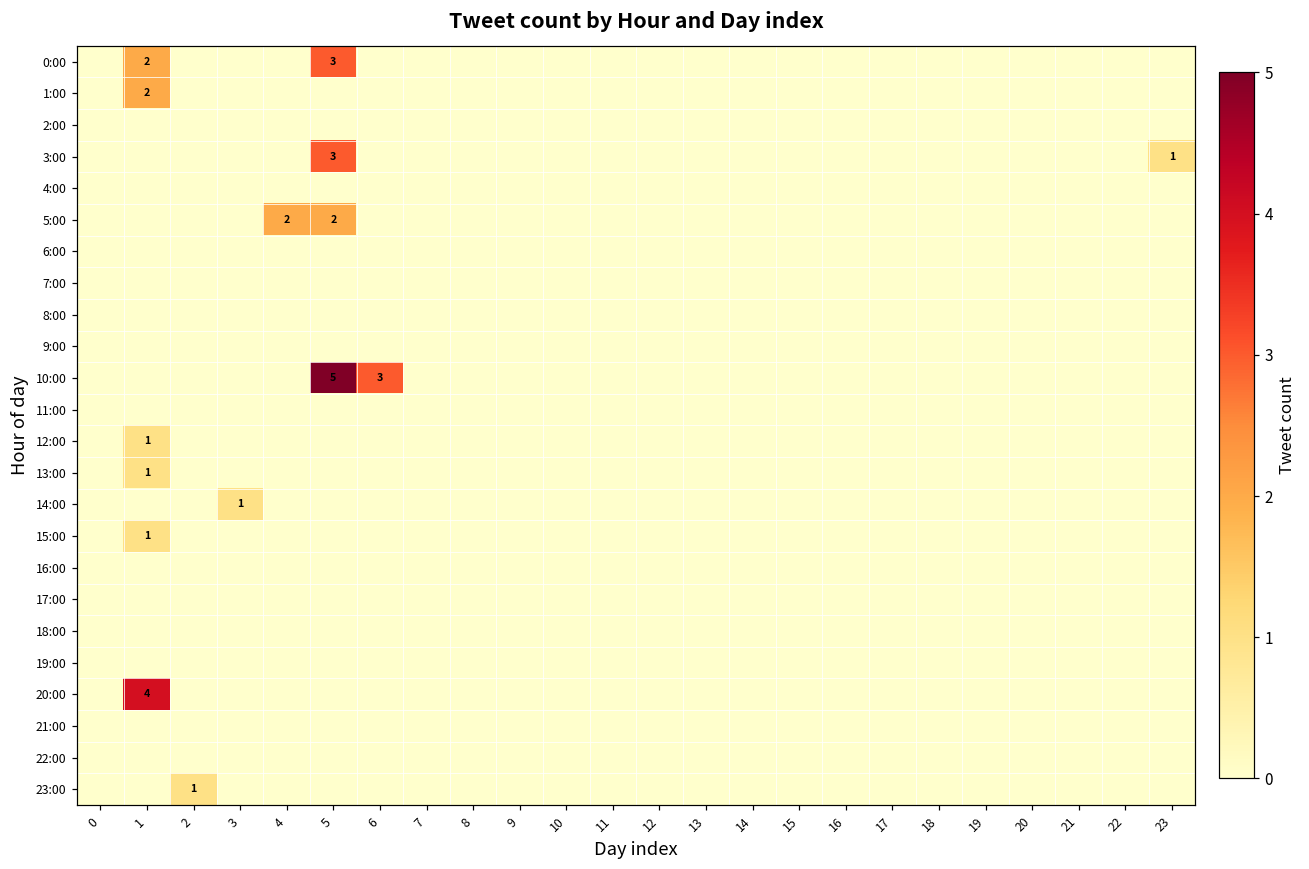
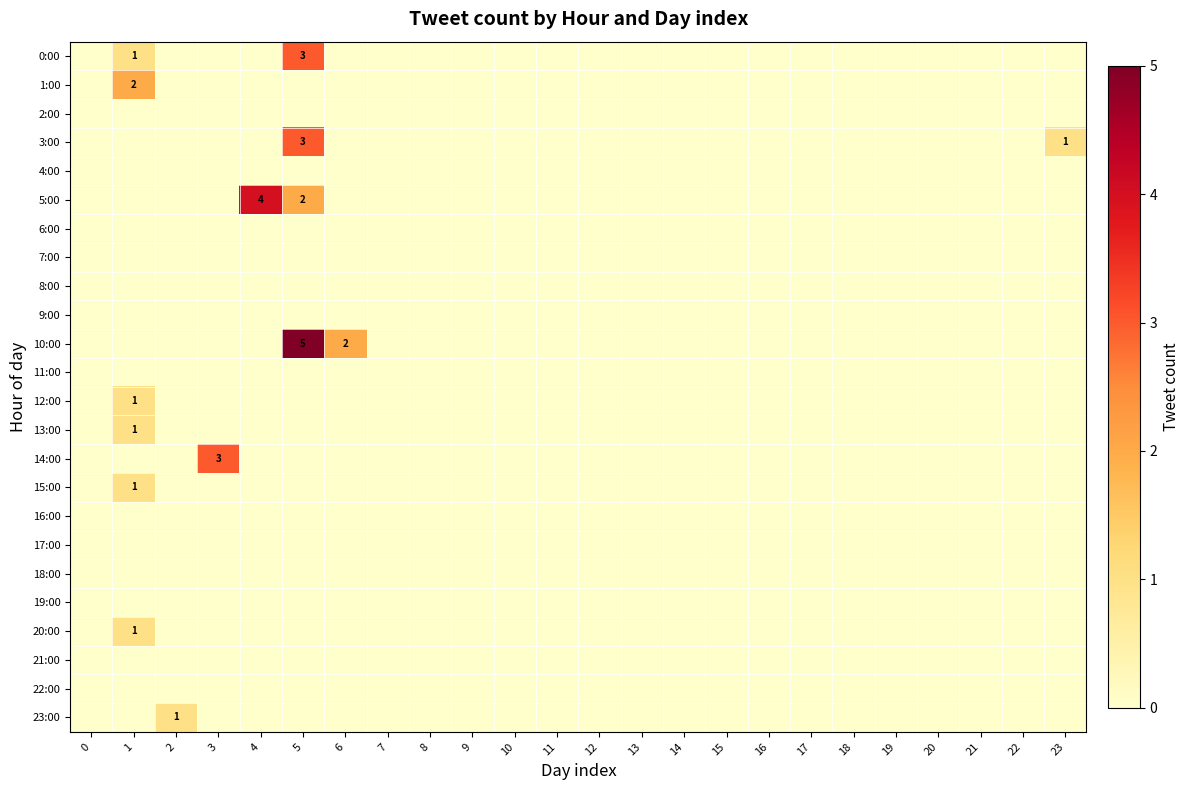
  {
    "0:00": {
-     "1": 2,
+     "1": 1,
      "5": 3
    },
    "1:00": {
      "1": 2
    },
    "3:00": {
      "5": 3,
      "23": 1
    },
    "5:00": {
-     "4": 2,
+     "4": 4,
      "5": 2
    },
    "10:00": {
      "5": 5,
-     "6": 3
+     "6": 2
    },
    "12:00": {
      "1": 1
    },
    "13:00": {
      "1": 1
    },
    "14:00": {
-     "3": 1
+     "3": 3
    },
    "15:00": {
      "1": 1
    },
    "20:00": {
-     "1": 4
+     "1": 1
    },
    "23:00": {
      "2": 1
    }
  }
